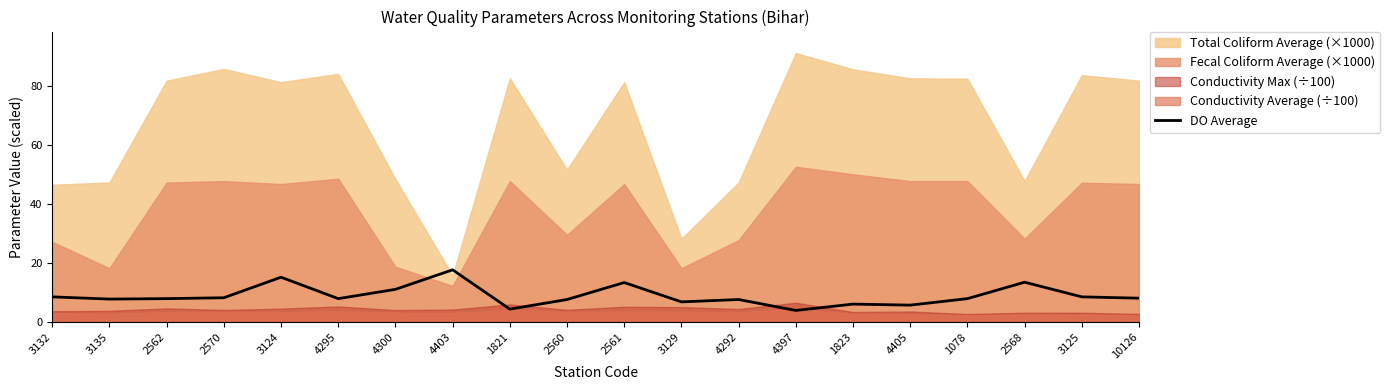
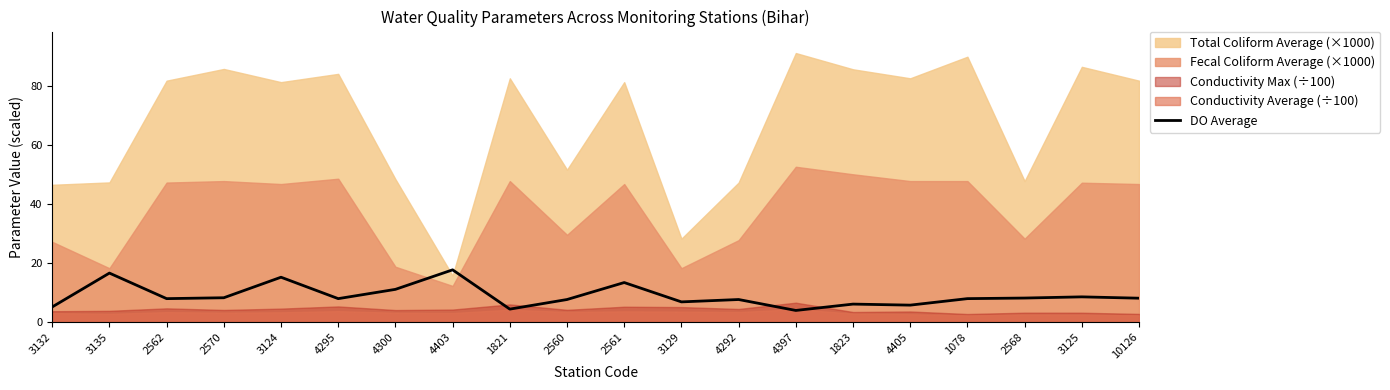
  {
    "DO Average": {
-     "3132": 8,
-     "3135": 8,
+     "3132": 5,
+     "3135": 17,
      "2562": 8,
      "2570": 8,
      "3124": 15,
      "4295": 8,
      "4300": 11,
      "4403": 18,
      "2560": 8,
      "2561": 13,
      "3129": 7,
      "4292": 8,
      "1823": 6,
      "4405": 6,
      "1078": 8,
-     "2568": 13,
+     "2568": 8,
      "3125": 8,
      "10126": 8
    },
    "Total Coliform Average (×1000)": {
      "3132": 46,
      "3135": 47,
      "2562": 82,
      "2570": 86,
      "3124": 81,
      "4295": 84,
      "4300": 48,
      "4403": 16,
      "1821": 82,
      "2560": 52,
      "2561": 81,
      "3129": 28,
      "4292": 47,
      "4397": 91,
      "1823": 86,
      "4405": 82,
-     "1078": 82,
+     "1078": 90,
      "2568": 48,
-     "3125": 84,
+     "3125": 86,
      "10126": 82
    }
  }
